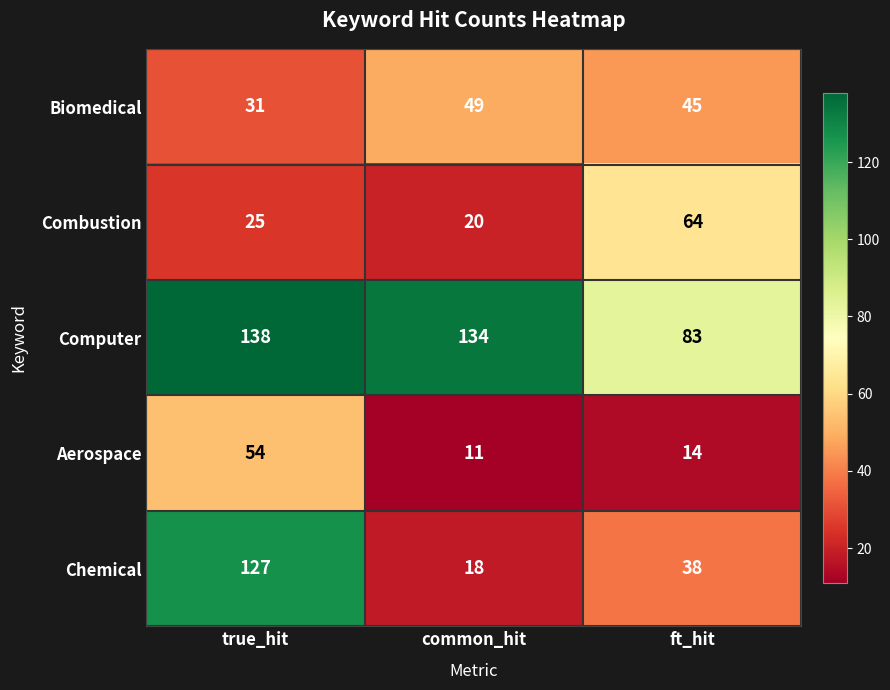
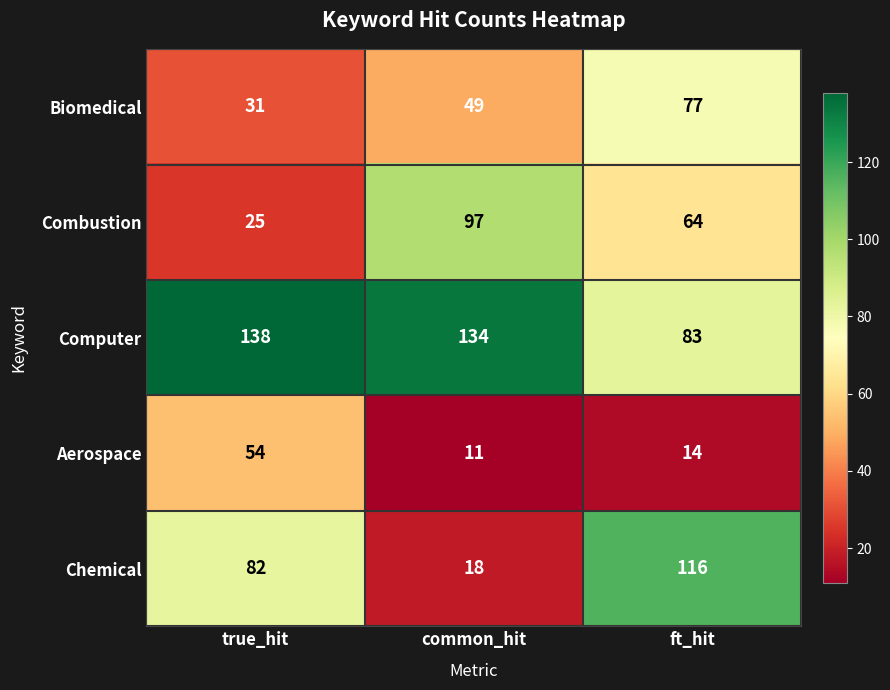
  {
    "Biomedical": {
      "true_hit": 31,
      "common_hit": 49,
-     "ft_hit": 45
+     "ft_hit": 77
    },
    "Combustion": {
      "true_hit": 25,
-     "common_hit": 20,
+     "common_hit": 97,
      "ft_hit": 64
    },
    "Computer": {
      "true_hit": 138,
      "common_hit": 134,
      "ft_hit": 83
    },
    "Aerospace": {
      "true_hit": 54,
      "common_hit": 11,
      "ft_hit": 14
    },
    "Chemical": {
-     "true_hit": 127,
+     "true_hit": 82,
      "common_hit": 18,
-     "ft_hit": 38
+     "ft_hit": 116
    }
  }
